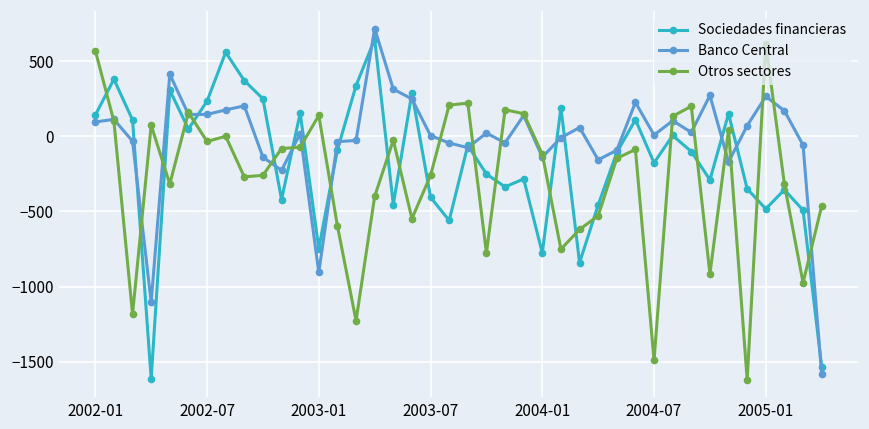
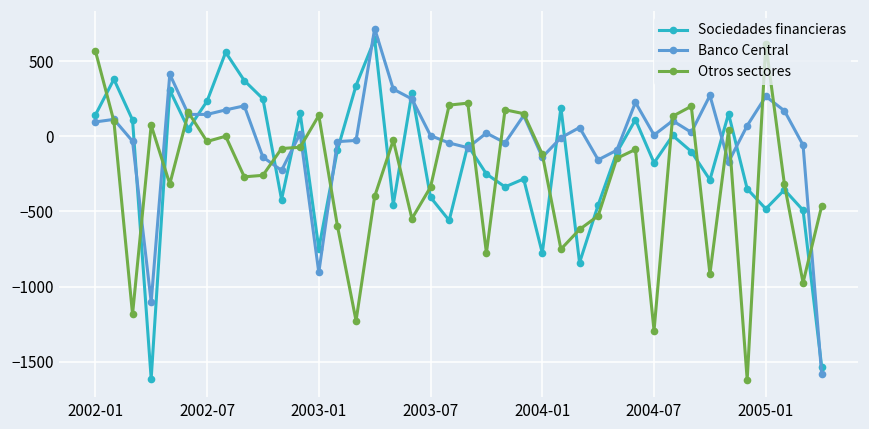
  {
    "Otros sectores": {
      "2002-01": 570,
      "2002-07": -40,
      "2003-01": 140,
-     "2003-07": -260,
-     "2004-07": -1490
+     "2003-07": -340,
+     "2004-07": -1290
    }
  }
